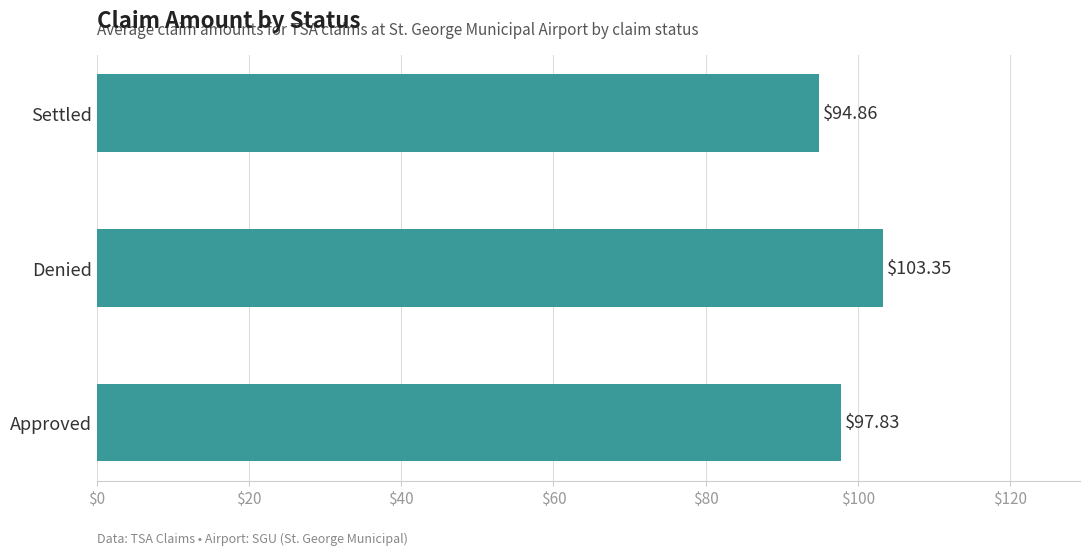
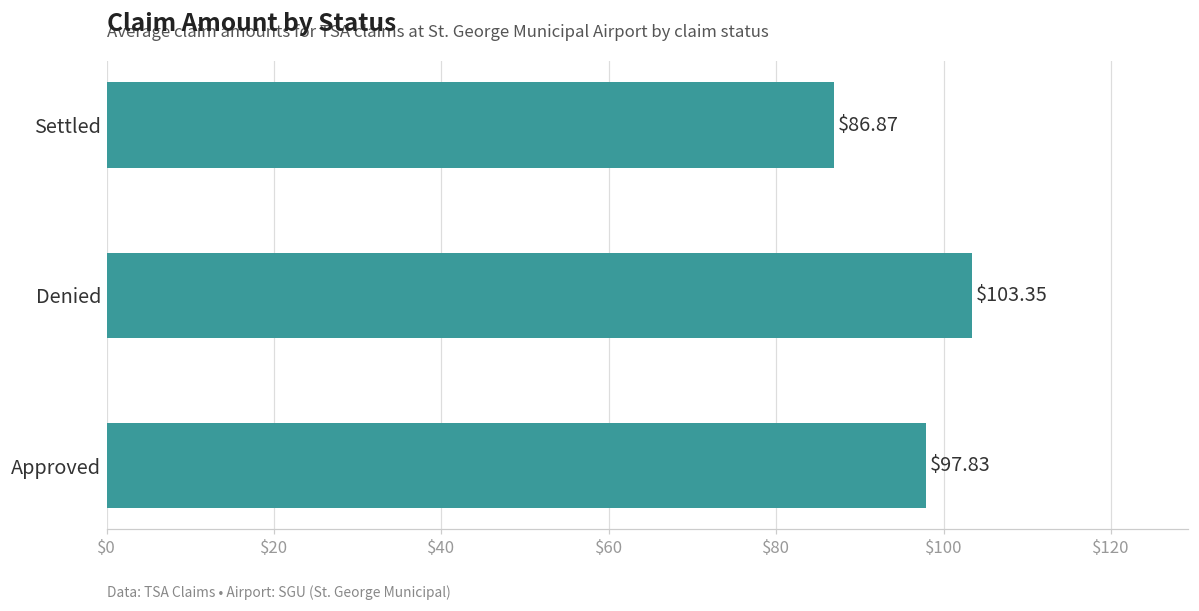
  {
-   "Settled": "$94.86",
+   "Settled": "$86.87",
    "Denied": "$103.35",
    "Approved": "$97.83"
  }
